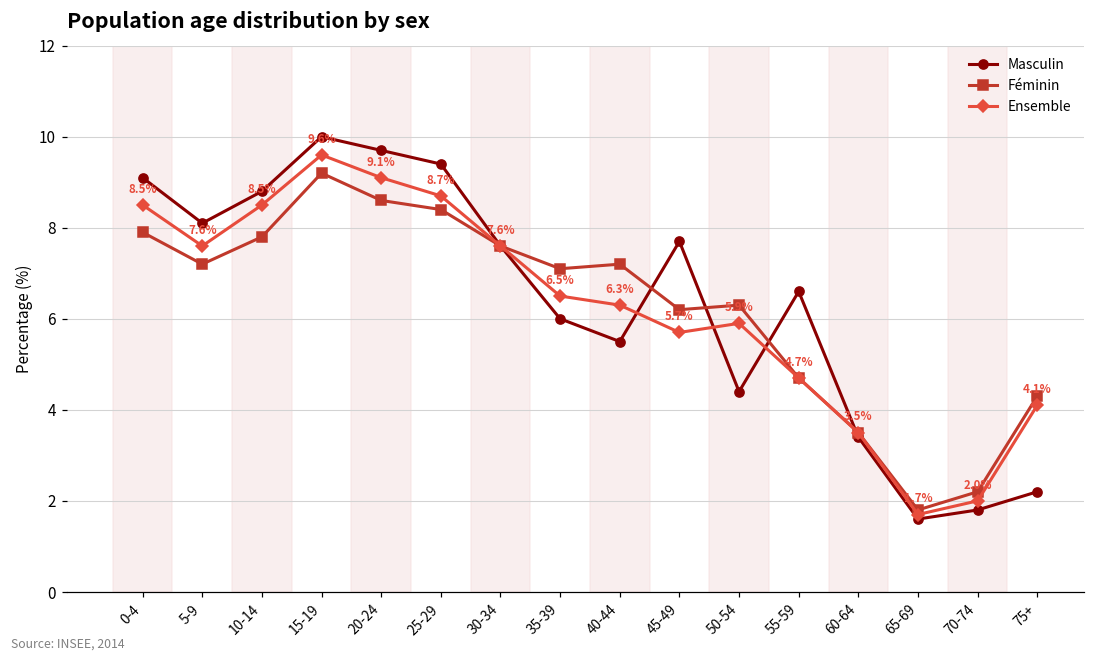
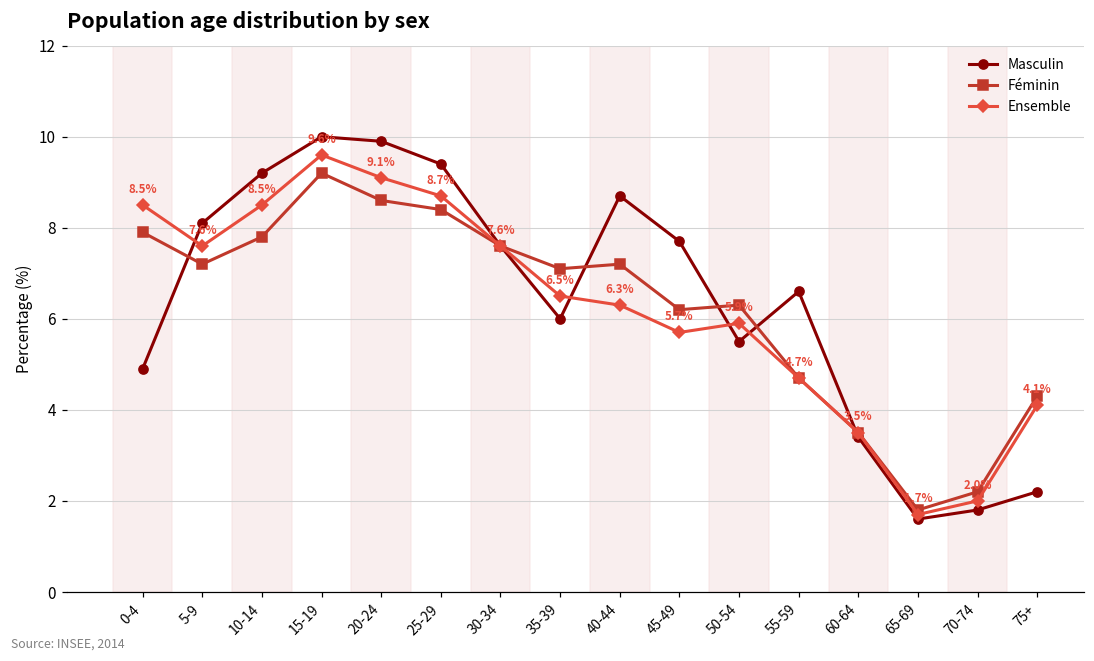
  {
    "Masculin": {
-     "0-4": 9.1,
-     "10-14": 8.8,
-     "20-24": 9.7,
+     "0-4": 4.9,
+     "10-14": 9.2,
+     "20-24": 9.9,
      "25-29": 9.4,
      "35-39": 6.0,
-     "40-44": 5.5,
+     "40-44": 8.7,
      "45-49": 7.7,
-     "50-54": 4.4,
+     "50-54": 5.5,
      "55-59": 6.6,
      "60-64": 3.4,
      "65-69": 1.6,
      "70-74": 1.8,
      "75+": 2.2
    }
  }
